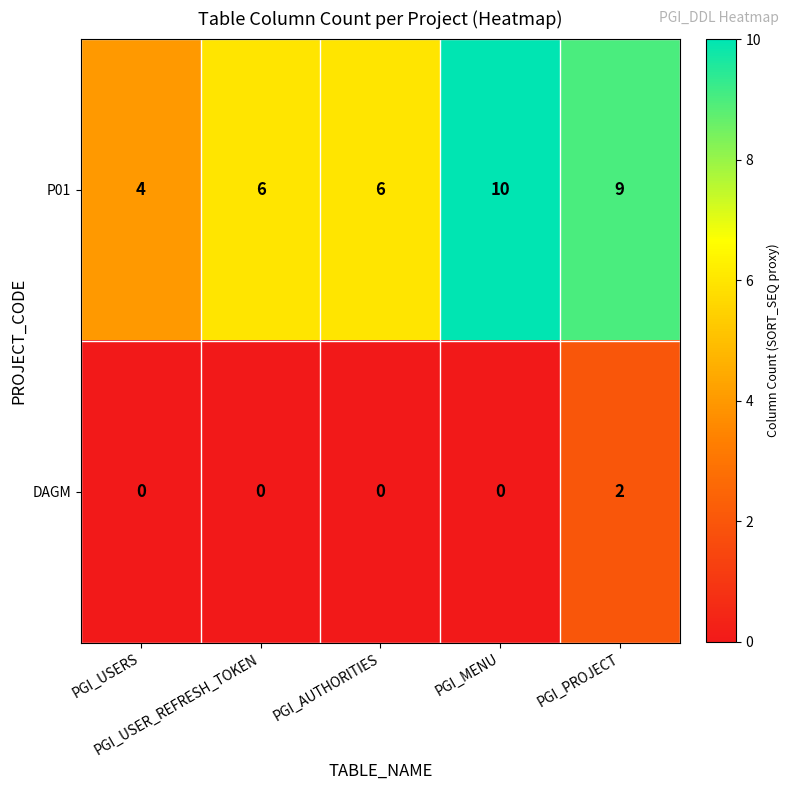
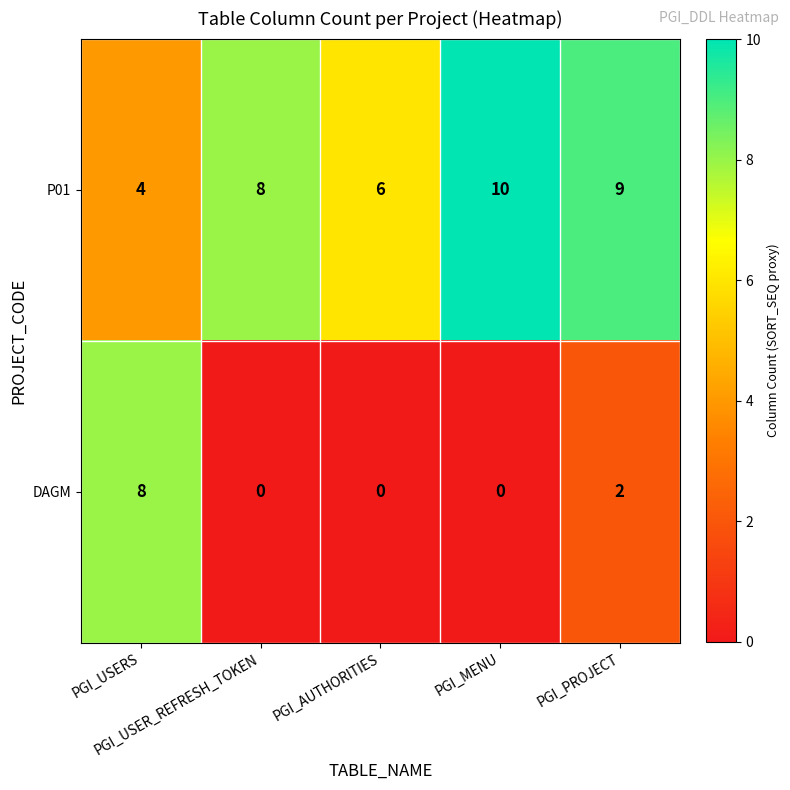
  {
    "P01": {
      "PGI_USERS": 4,
-     "PGI_USER_REFRESH_TOKEN": 6,
+     "PGI_USER_REFRESH_TOKEN": 8,
      "PGI_AUTHORITIES": 6,
      "PGI_MENU": 10,
      "PGI_PROJECT": 9
    },
    "DAGM": {
-     "PGI_USERS": 0,
+     "PGI_USERS": 8,
      "PGI_USER_REFRESH_TOKEN": 0,
      "PGI_AUTHORITIES": 0,
      "PGI_MENU": 0,
      "PGI_PROJECT": 2
    }
  }
